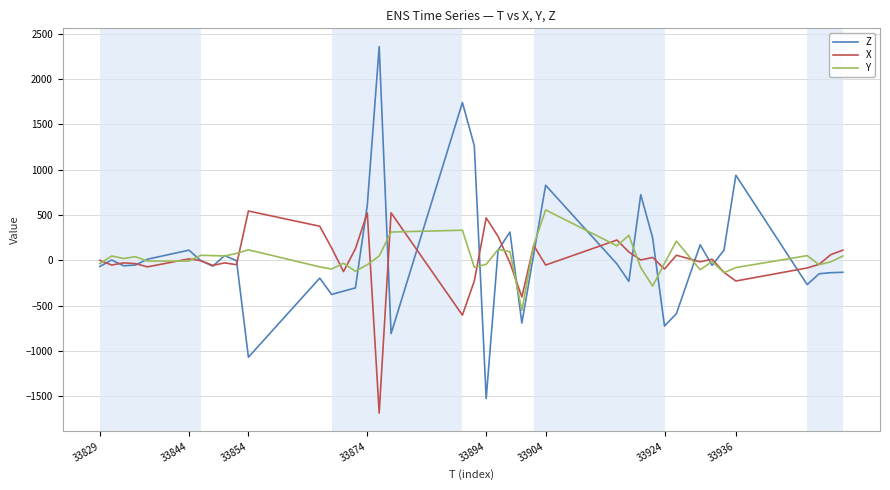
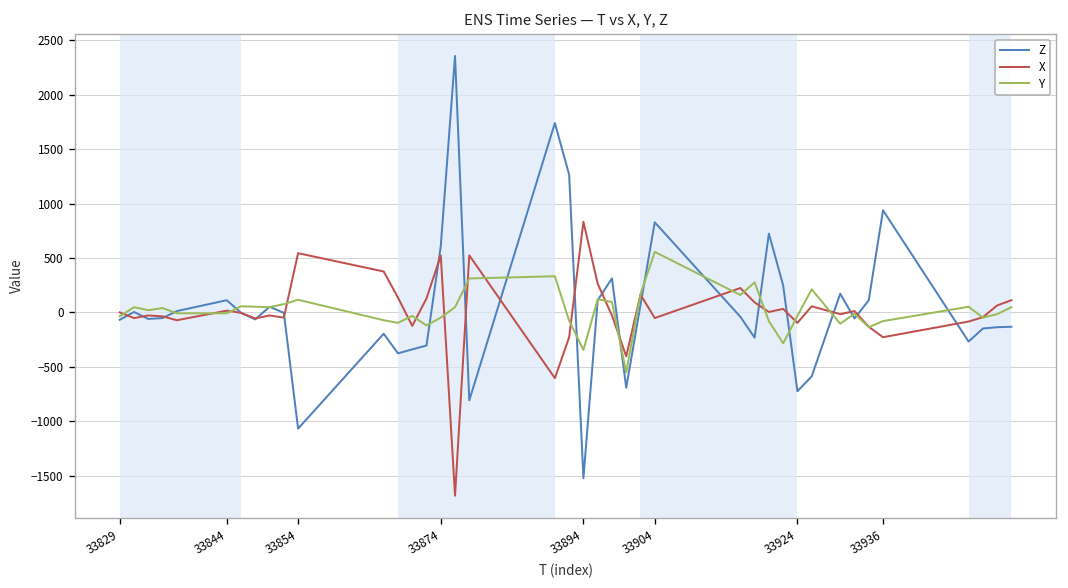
  {
    "Z": {
      "33829": -100,
      "33844": 100,
      "33854": -1100,
      "33874": 600,
      "33894": -1500,
      "33904": 800,
      "33924": -700,
      "33936": 900
    },
    "X": {
      "33829": 0,
      "33854": 500,
      "33874": 500,
-     "33894": 500,
+     "33894": 800,
      "33904": -100,
      "33924": -100,
      "33936": -200
    },
    "Y": {
      "33829": 0,
      "33854": 100,
      "33874": 0,
-     "33894": 0,
+     "33894": -300,
      "33904": 600,
      "33924": 0,
      "33936": -100
    }
  }
